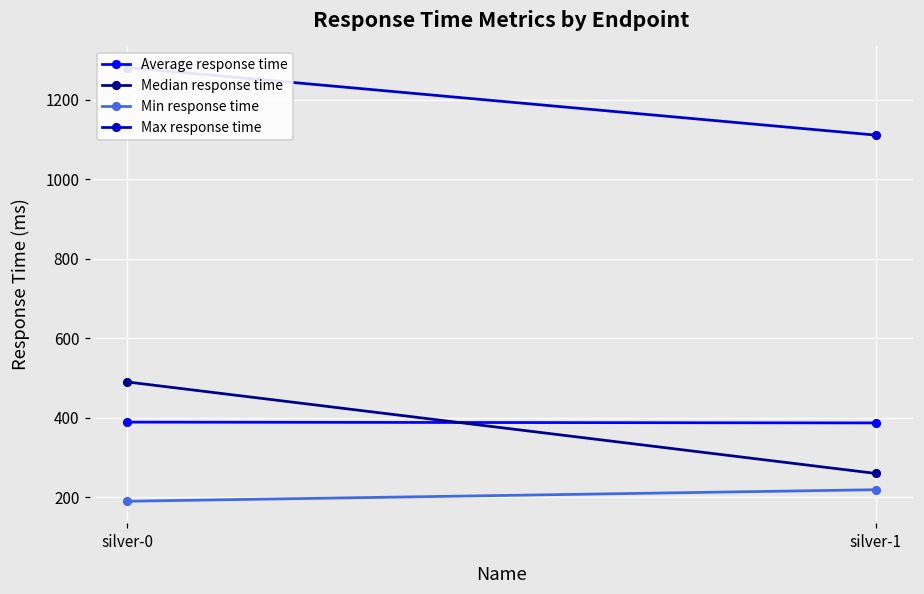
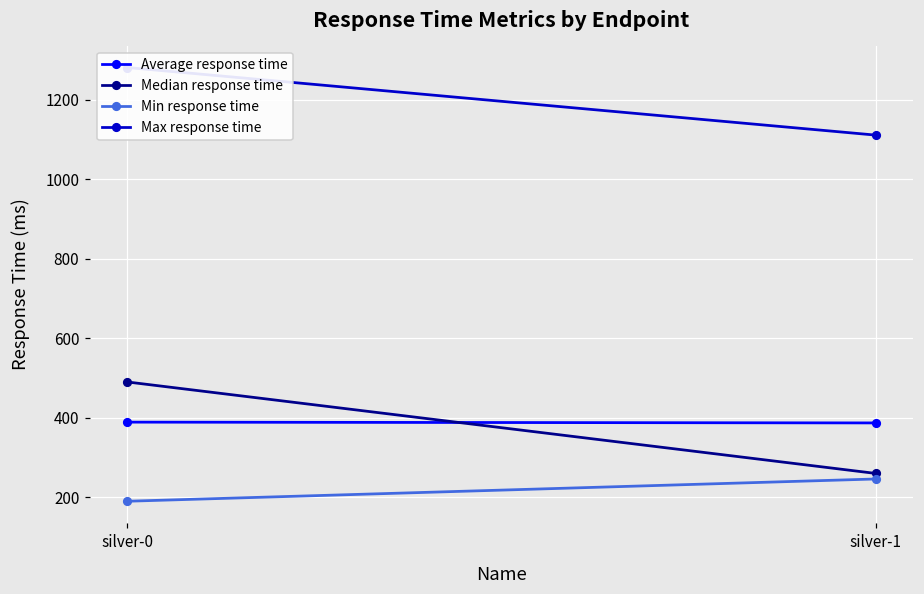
  {
    "Median response time": {
      "silver-0": 490,
      "silver-1": 260
    },
    "Min response time": {
      "silver-0": 190,
-     "silver-1": 220
+     "silver-1": 250
    }
  }
